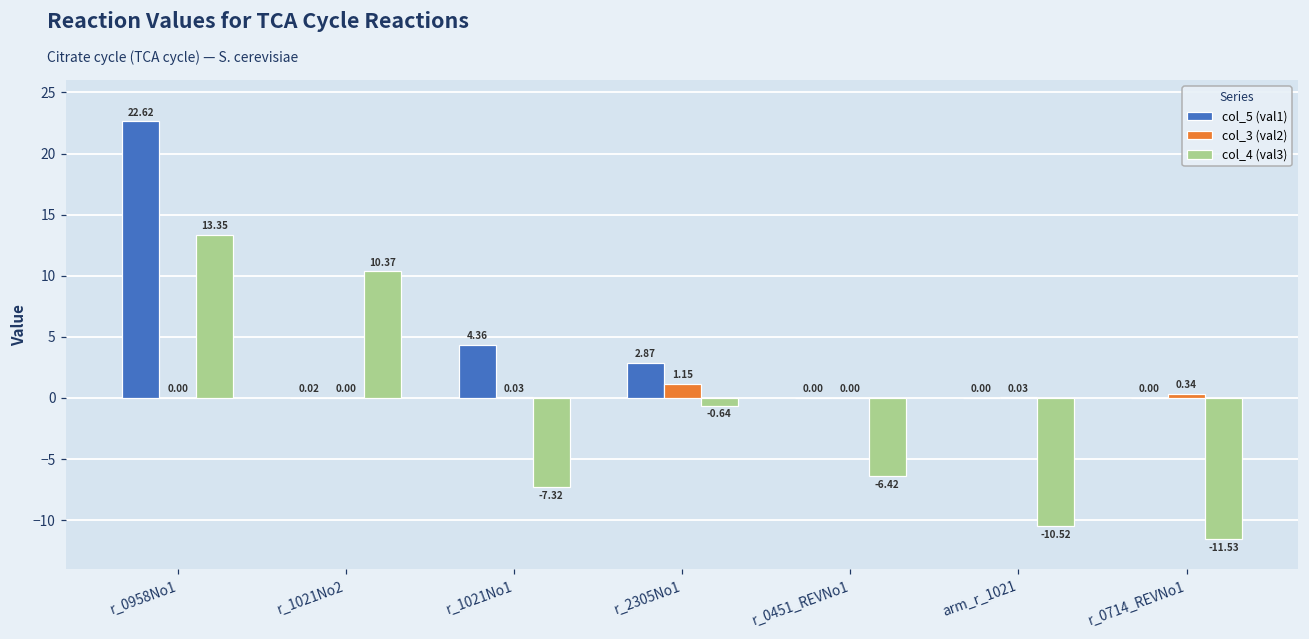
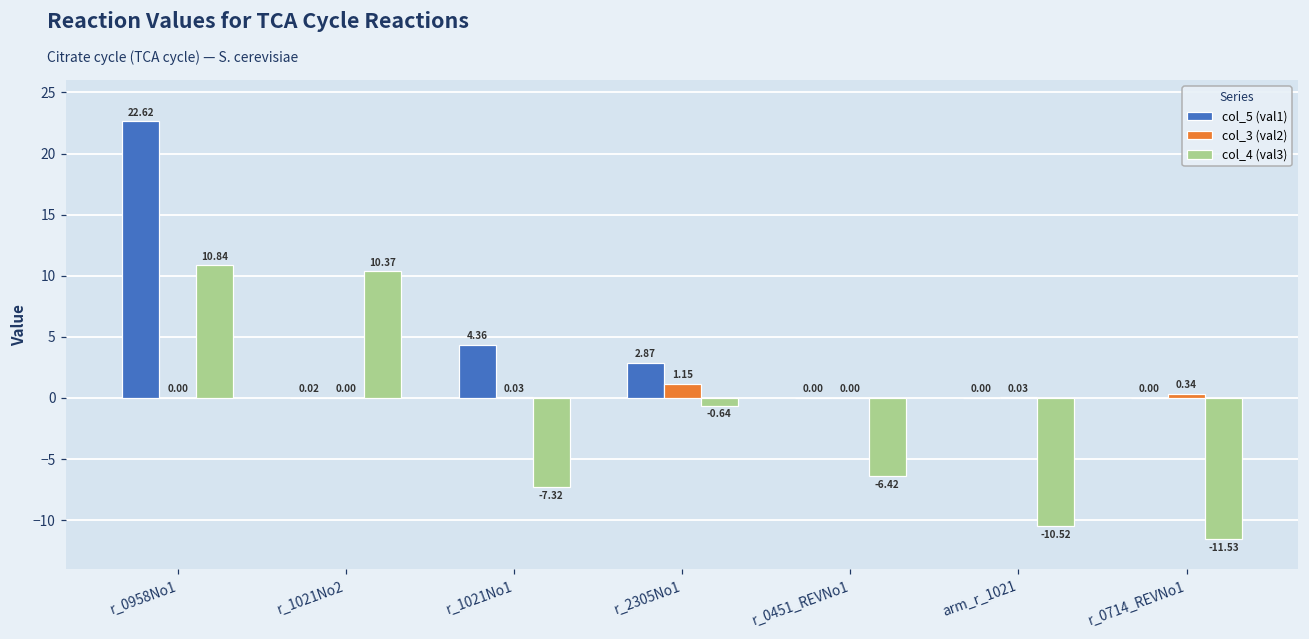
  {
    "col_5 (val1)": {
      "r_0958No1": 22.62,
      "r_1021No2": 0.02,
      "r_1021No1": 4.36,
      "r_2305No1": 2.87,
      "r_0451_REVNo1": 0.00,
      "arm_r_1021": 0.00,
      "r_0714_REVNo1": 0.00
    },
    "col_3 (val2)": {
      "r_0958No1": 0.00,
      "r_1021No2": 0.00,
      "r_1021No1": 0.03,
      "r_2305No1": 1.15,
      "r_0451_REVNo1": 0.00,
      "arm_r_1021": 0.03,
      "r_0714_REVNo1": 0.34
    },
    "col_4 (val3)": {
-     "r_0958No1": 13.35,
+     "r_0958No1": 10.84,
      "r_1021No2": 10.37,
      "r_1021No1": -7.32,
      "r_2305No1": -0.64,
      "r_0451_REVNo1": -6.42,
      "arm_r_1021": -10.52,
      "r_0714_REVNo1": -11.53
    }
  }
